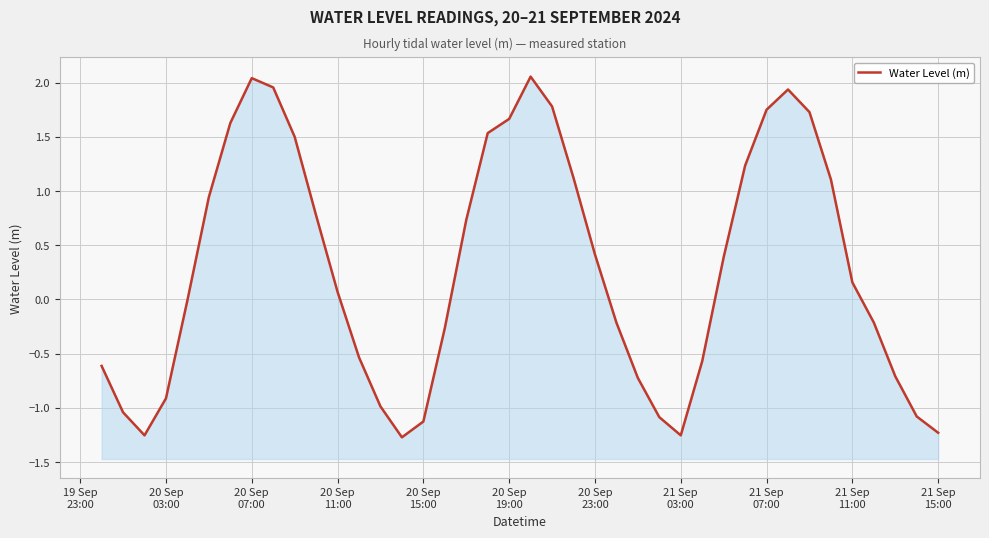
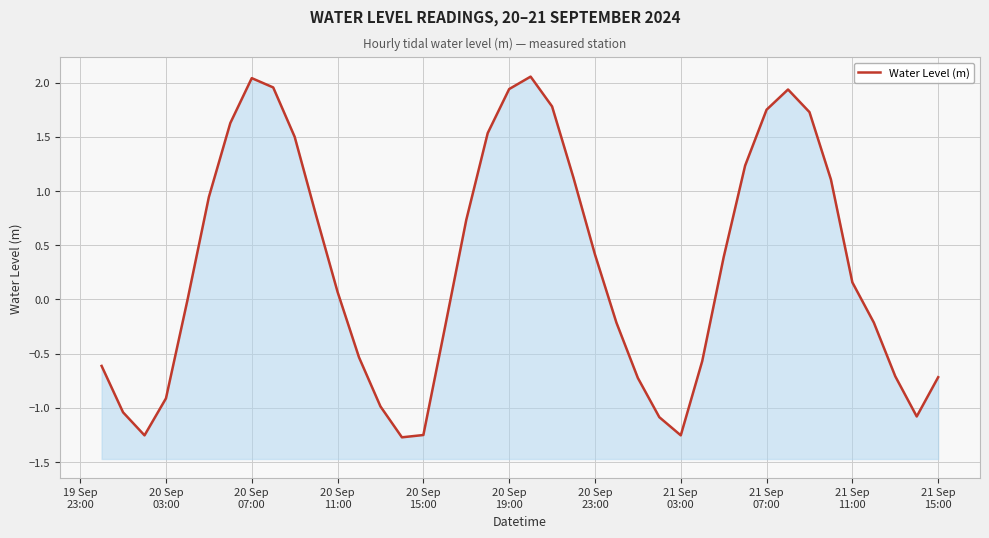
  {
    "20 Sep 03:00": -0.91,
    "20 Sep 07:00": 2.04,
    "20 Sep 11:00": 0.07,
-   "20 Sep 15:00": -1.13,
-   "20 Sep 19:00": 1.67,
+   "20 Sep 15:00": -1.25,
+   "20 Sep 19:00": 1.94,
    "20 Sep 23:00": 0.41,
    "21 Sep 03:00": -1.25,
    "21 Sep 07:00": 1.75,
    "21 Sep 11:00": 0.16,
-   "21 Sep 15:00": -1.23
+   "21 Sep 15:00": -0.72
  }
